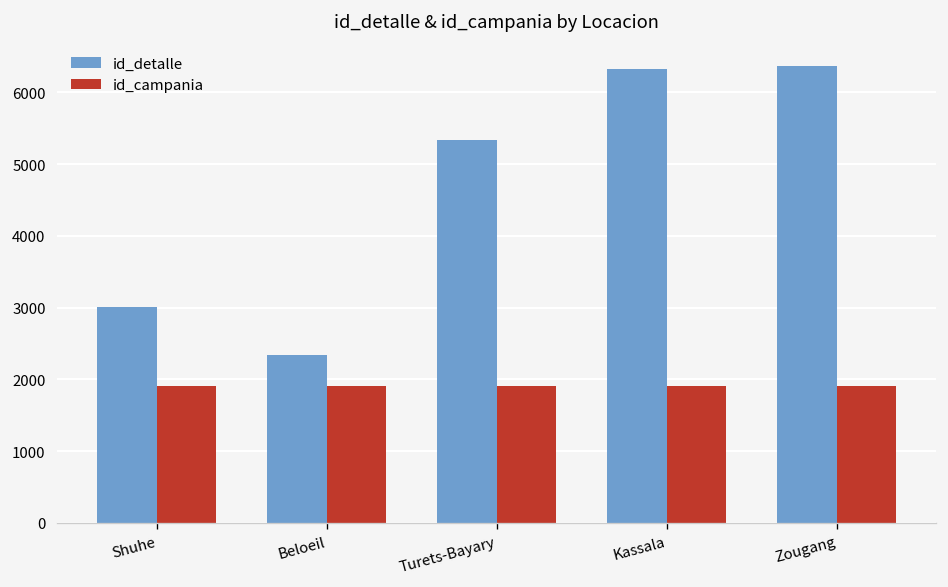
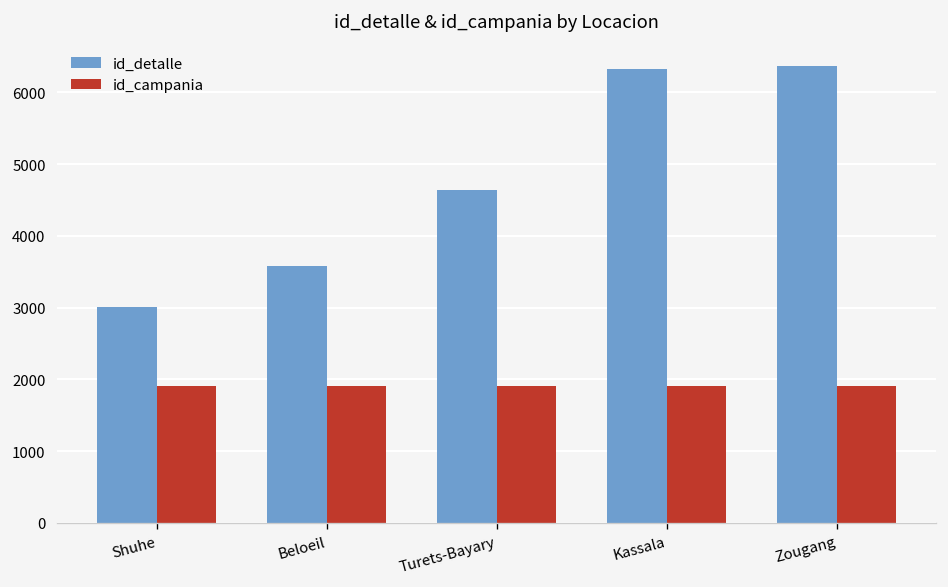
  {
    "id_detalle": {
      "Shuhe": 3000,
-     "Beloeil": 2300,
-     "Turets-Bayary": 5300,
+     "Beloeil": 3600,
+     "Turets-Bayary": 4600,
      "Kassala": 6300,
      "Zougang": 6400
    },
    "id_campania": {
      "Shuhe": 1900,
      "Beloeil": 1900,
      "Turets-Bayary": 1900,
      "Kassala": 1900,
      "Zougang": 1900
    }
  }
